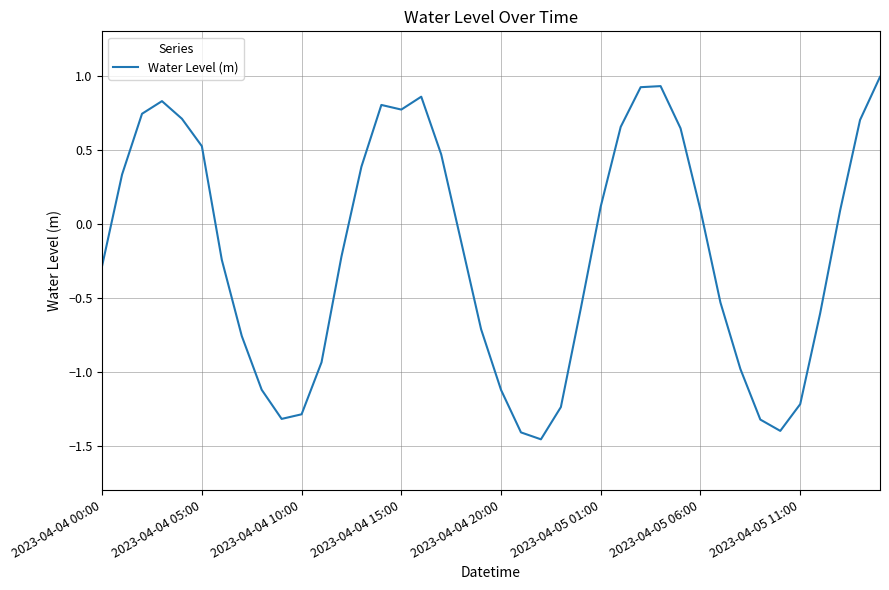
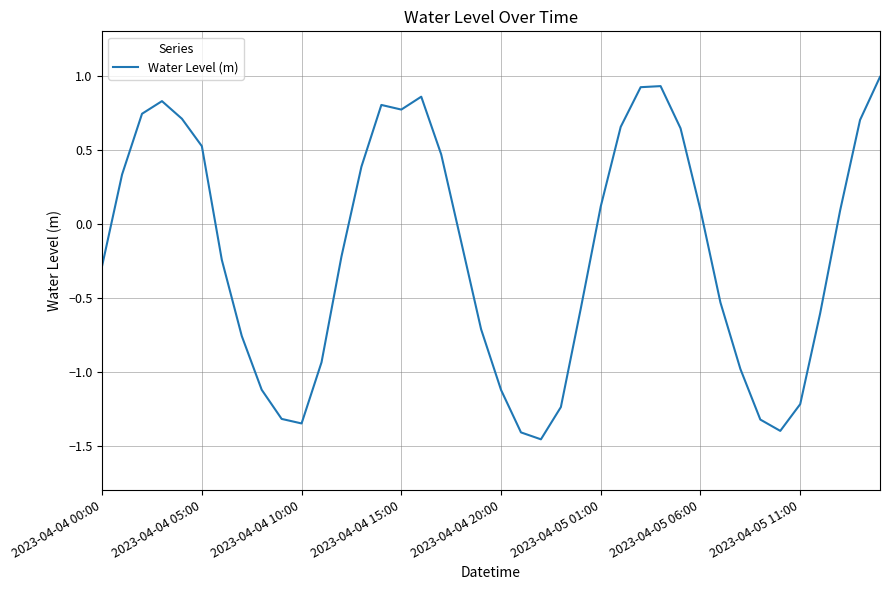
  {
    "2023-04-04 00:00": -0.28,
    "2023-04-04 05:00": 0.52,
-   "2023-04-04 10:00": -1.29,
+   "2023-04-04 10:00": -1.35,
    "2023-04-04 15:00": 0.77,
    "2023-04-04 20:00": -1.12,
    "2023-04-05 01:00": 0.12,
    "2023-04-05 06:00": 0.09,
    "2023-04-05 11:00": -1.22
  }
